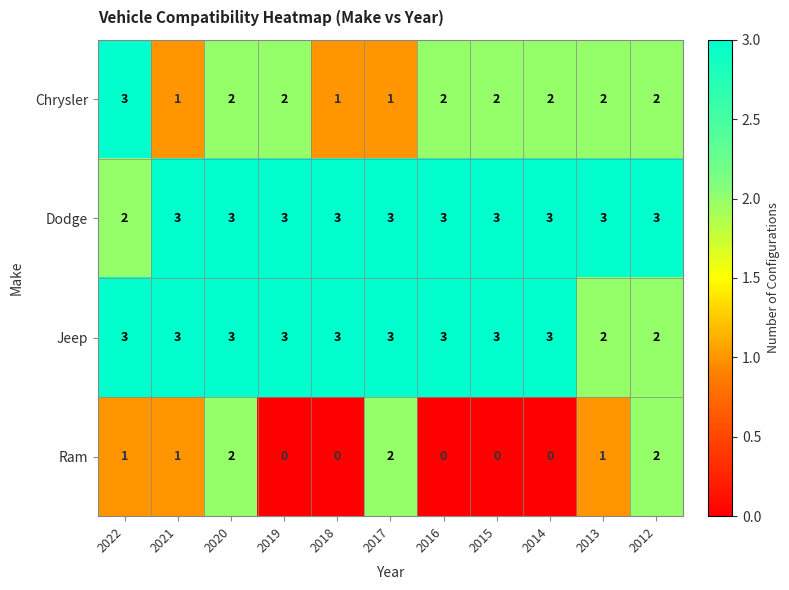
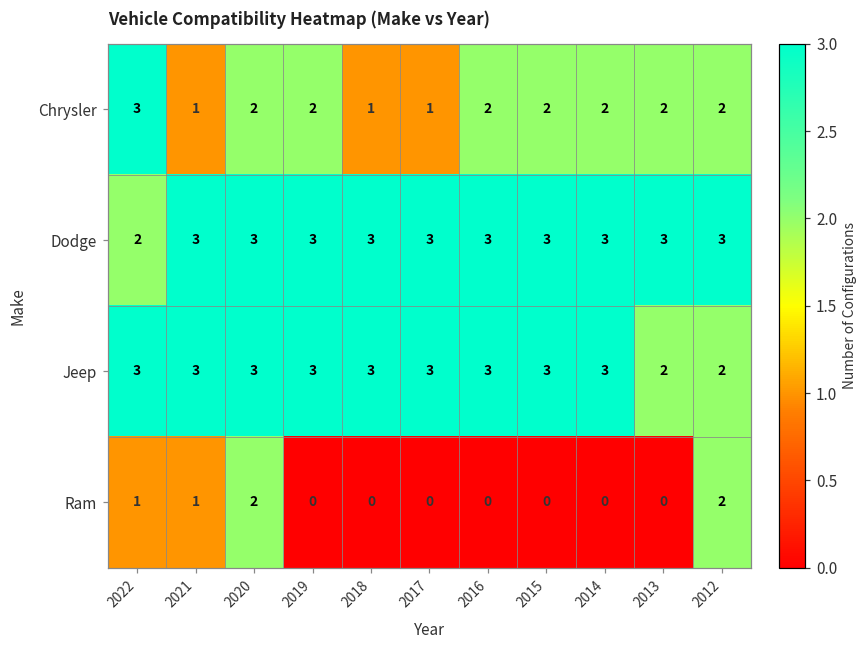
  {
    "Chrysler": {
      "2022": 3,
      "2021": 1,
      "2020": 2,
      "2019": 2,
      "2018": 1,
      "2017": 1,
      "2016": 2,
      "2015": 2,
      "2014": 2,
      "2013": 2,
      "2012": 2
    },
    "Dodge": {
      "2022": 2,
      "2021": 3,
      "2020": 3,
      "2019": 3,
      "2018": 3,
      "2017": 3,
      "2016": 3,
      "2015": 3,
      "2014": 3,
      "2013": 3,
      "2012": 3
    },
    "Jeep": {
      "2022": 3,
      "2021": 3,
      "2020": 3,
      "2019": 3,
      "2018": 3,
      "2017": 3,
      "2016": 3,
      "2015": 3,
      "2014": 3,
      "2013": 2,
      "2012": 2
    },
    "Ram": {
      "2022": 1,
      "2021": 1,
      "2020": 2,
      "2019": 0,
      "2018": 0,
-     "2017": 2,
+     "2017": 0,
      "2016": 0,
      "2015": 0,
      "2014": 0,
-     "2013": 1,
+     "2013": 0,
      "2012": 2
    }
  }
